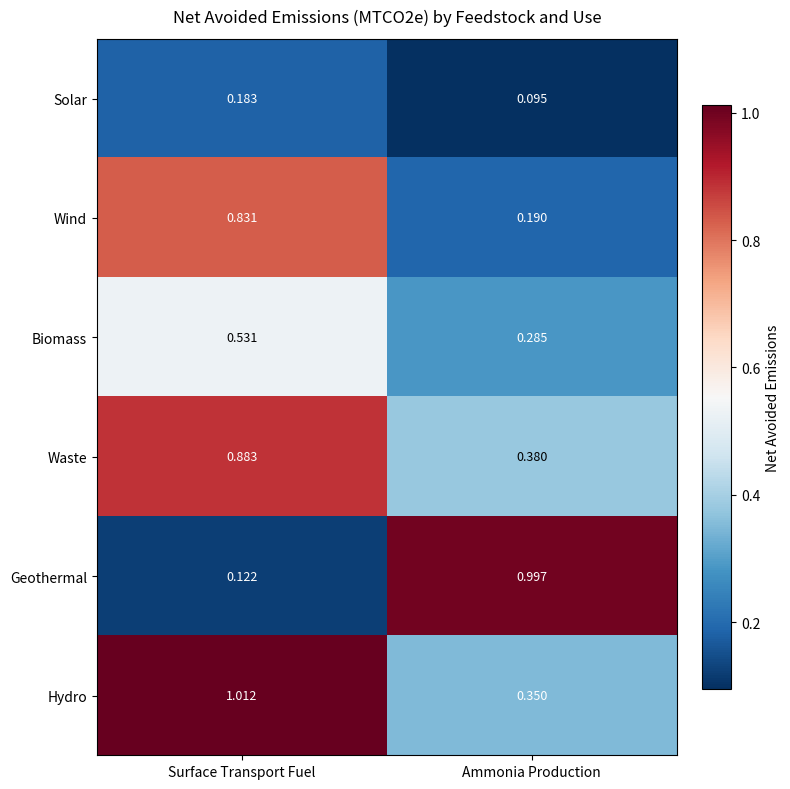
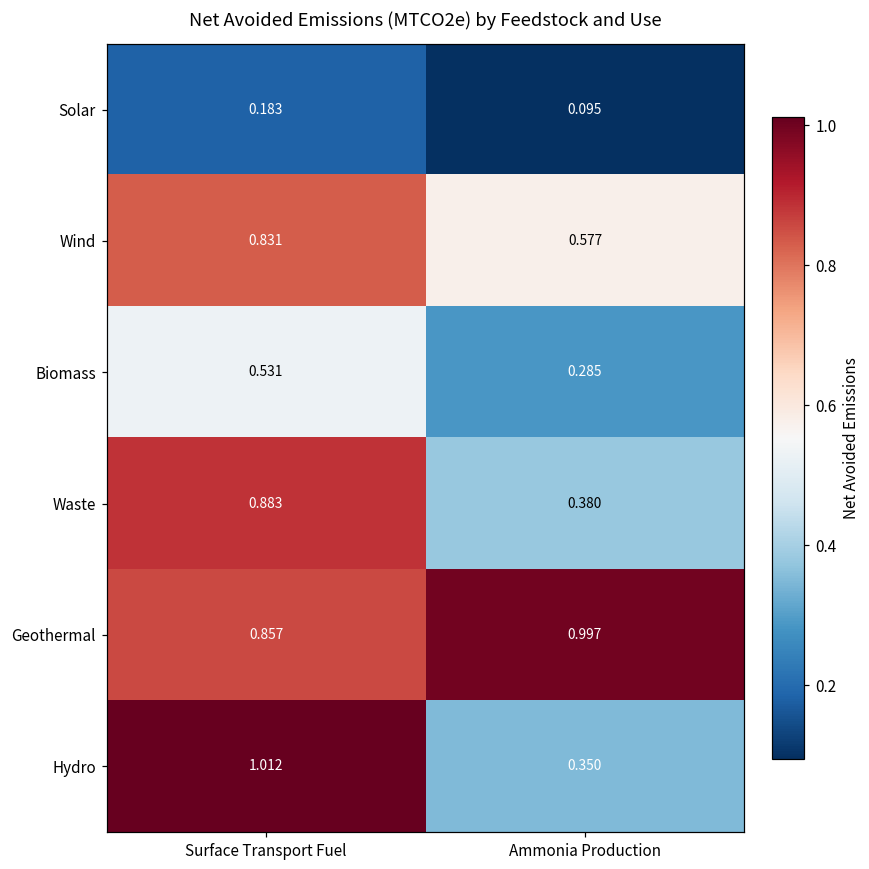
  {
    "Solar": {
      "Surface Transport Fuel": 0.183,
      "Ammonia Production": 0.095
    },
    "Wind": {
      "Surface Transport Fuel": 0.831,
-     "Ammonia Production": 0.190
+     "Ammonia Production": 0.577
    },
    "Biomass": {
      "Surface Transport Fuel": 0.531,
      "Ammonia Production": 0.285
    },
    "Waste": {
      "Surface Transport Fuel": 0.883,
      "Ammonia Production": 0.380
    },
    "Geothermal": {
-     "Surface Transport Fuel": 0.122,
+     "Surface Transport Fuel": 0.857,
      "Ammonia Production": 0.997
    },
    "Hydro": {
      "Surface Transport Fuel": 1.012,
      "Ammonia Production": 0.350
    }
  }
